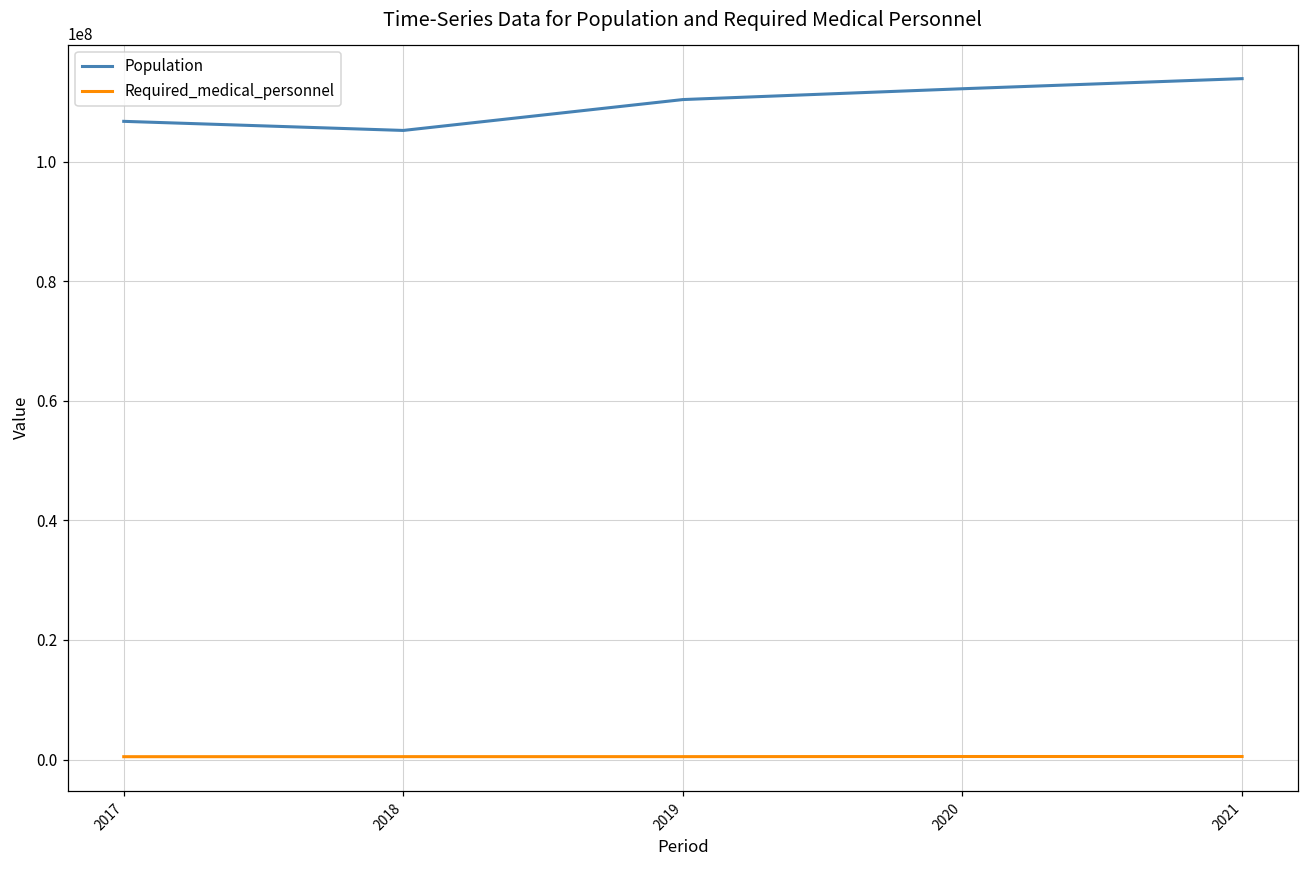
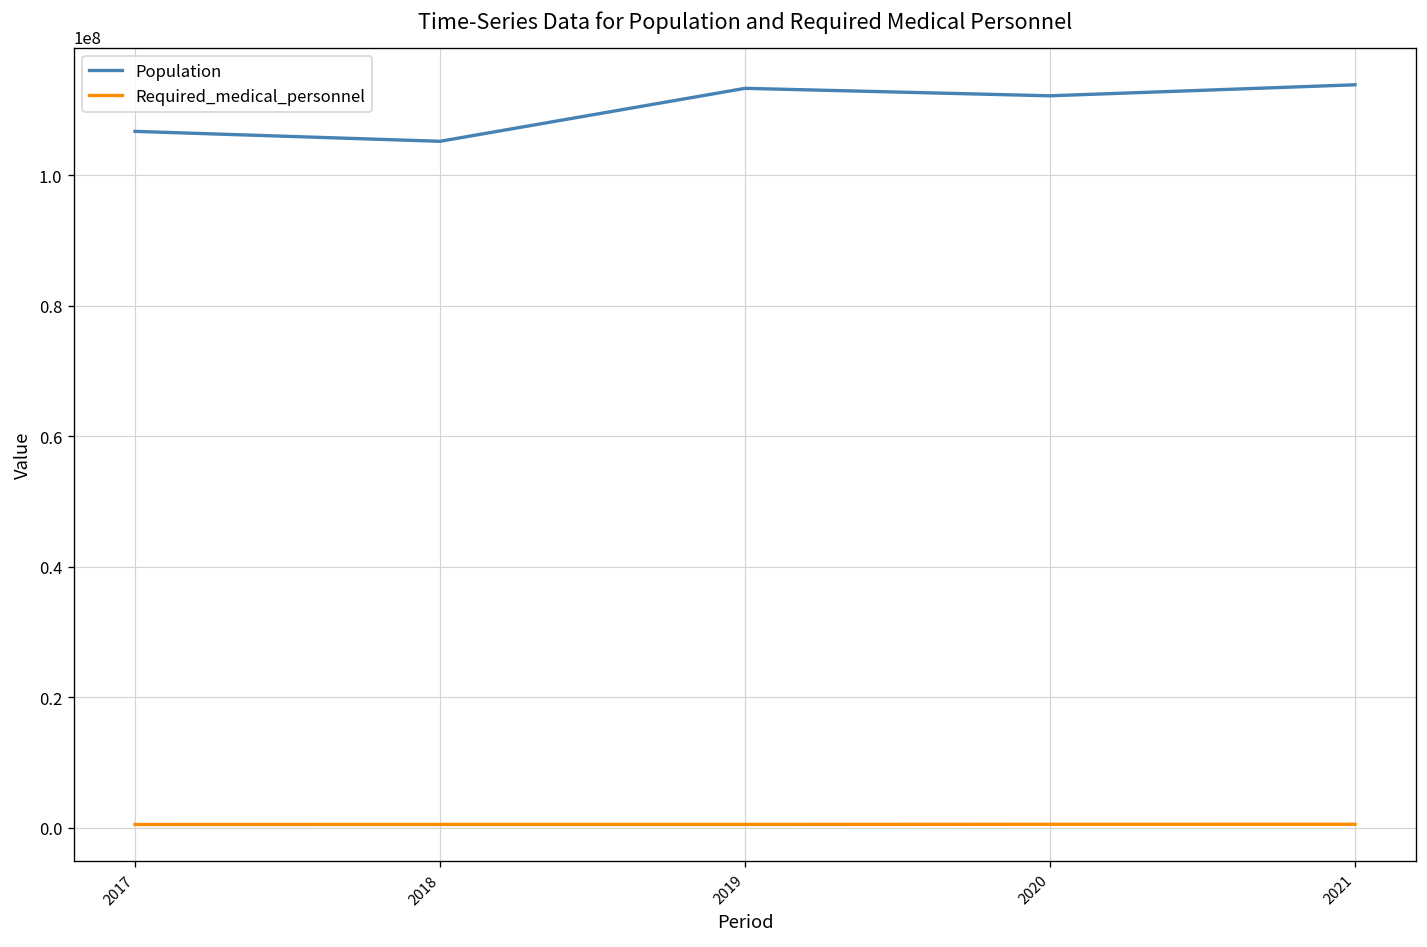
  {
    "Population": {
      "2017": 107000000,
      "2018": 105000000,
-     "2019": 110000000,
+     "2019": 113000000,
      "2020": 112000000,
      "2021": 114000000
    },
    "Required_medical_personnel": {
      "2017": 0,
      "2018": 0,
      "2019": 0,
      "2020": 1000000,
      "2021": 1000000
    }
  }
